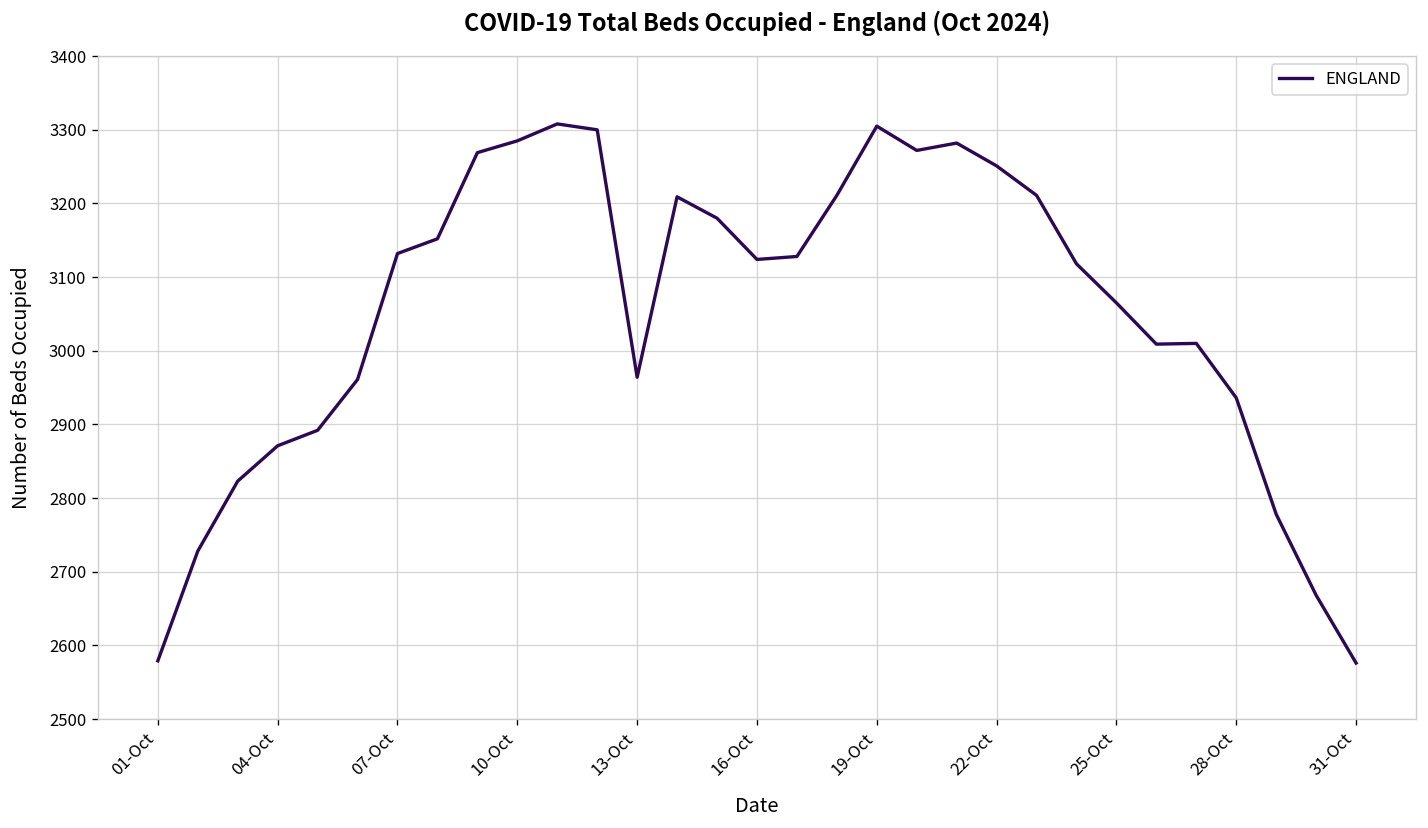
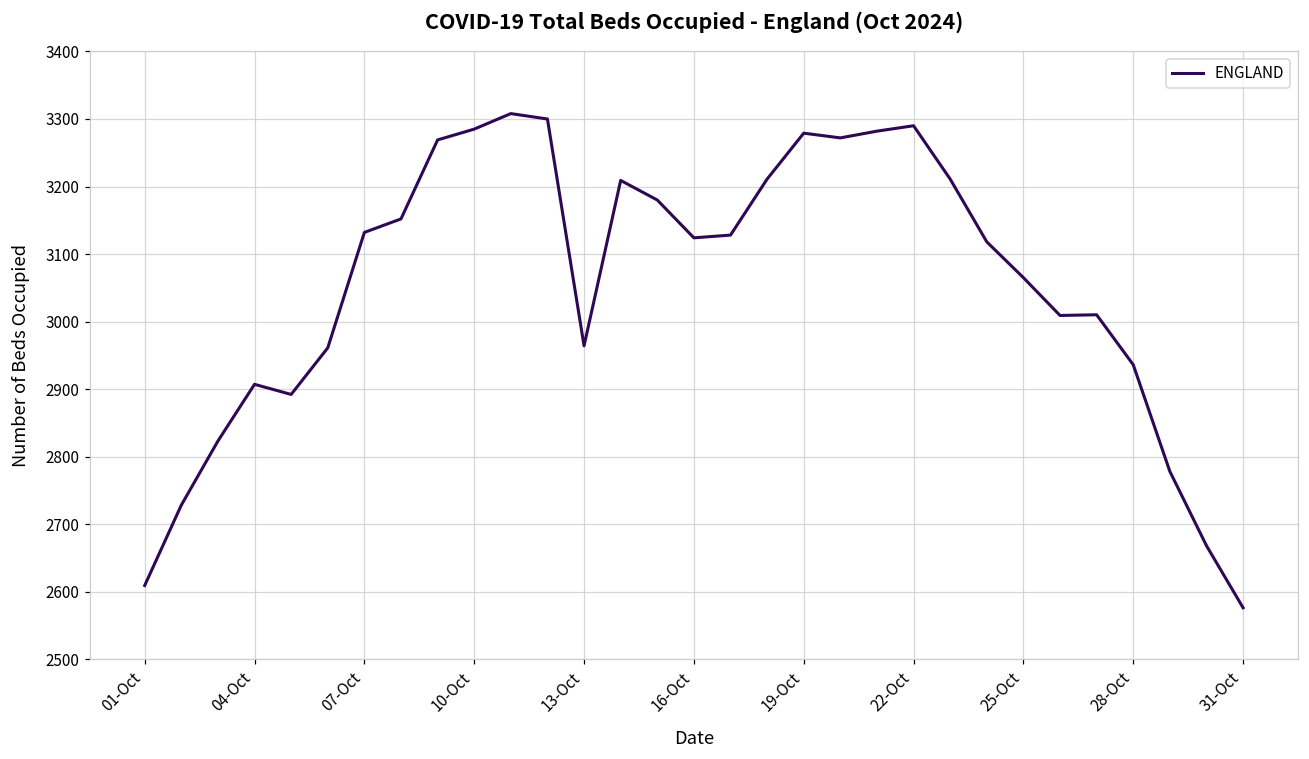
  {
-   "01-Oct": 2580,
-   "04-Oct": 2870,
+   "01-Oct": 2610,
+   "04-Oct": 2910,
    "07-Oct": 3130,
    "10-Oct": 3290,
    "13-Oct": 2960,
    "16-Oct": 3120,
-   "19-Oct": 3310,
-   "22-Oct": 3250,
+   "19-Oct": 3280,
+   "22-Oct": 3290,
    "25-Oct": 3070,
    "28-Oct": 2940,
    "31-Oct": 2580
  }
